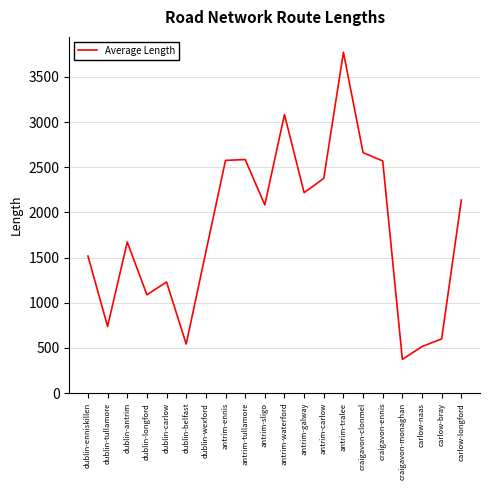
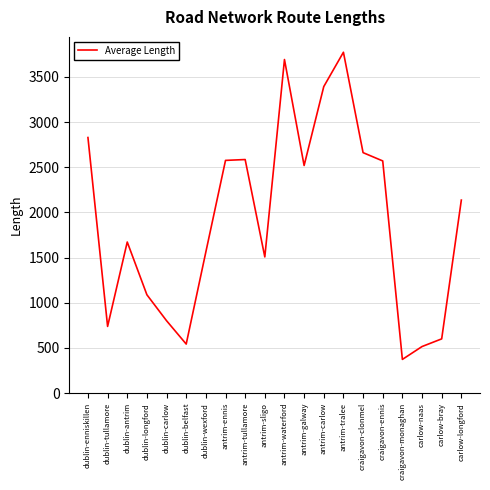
  {
-   "dublin-enniskillen": 1500,
+   "dublin-enniskillen": 2800,
    "dublin-tullamore": 700,
    "dublin-antrim": 1700,
    "dublin-longford": 1100,
-   "dublin-carlow": 1200,
+   "dublin-carlow": 800,
    "dublin-belfast": 500,
    "dublin-wexford": 1600,
    "antrim-ennis": 2600,
    "antrim-tullamore": 2600,
-   "antrim-sligo": 2100,
-   "antrim-waterford": 3100,
-   "antrim-galway": 2200,
-   "antrim-carlow": 2400,
+   "antrim-sligo": 1500,
+   "antrim-waterford": 3700,
+   "antrim-galway": 2500,
+   "antrim-carlow": 3400,
    "antrim-tralee": 3800,
    "craigavon-clonmel": 2700,
    "craigavon-ennis": 2600,
    "craigavon-monaghan": 400,
    "carlow-naas": 500,
    "carlow-bray": 600,
    "carlow-longford": 2100
  }
